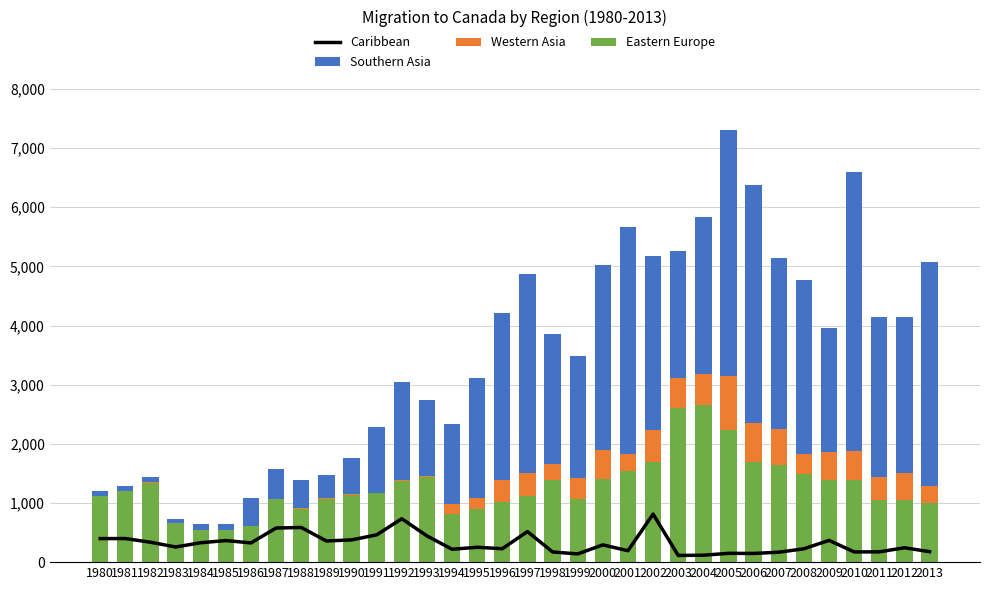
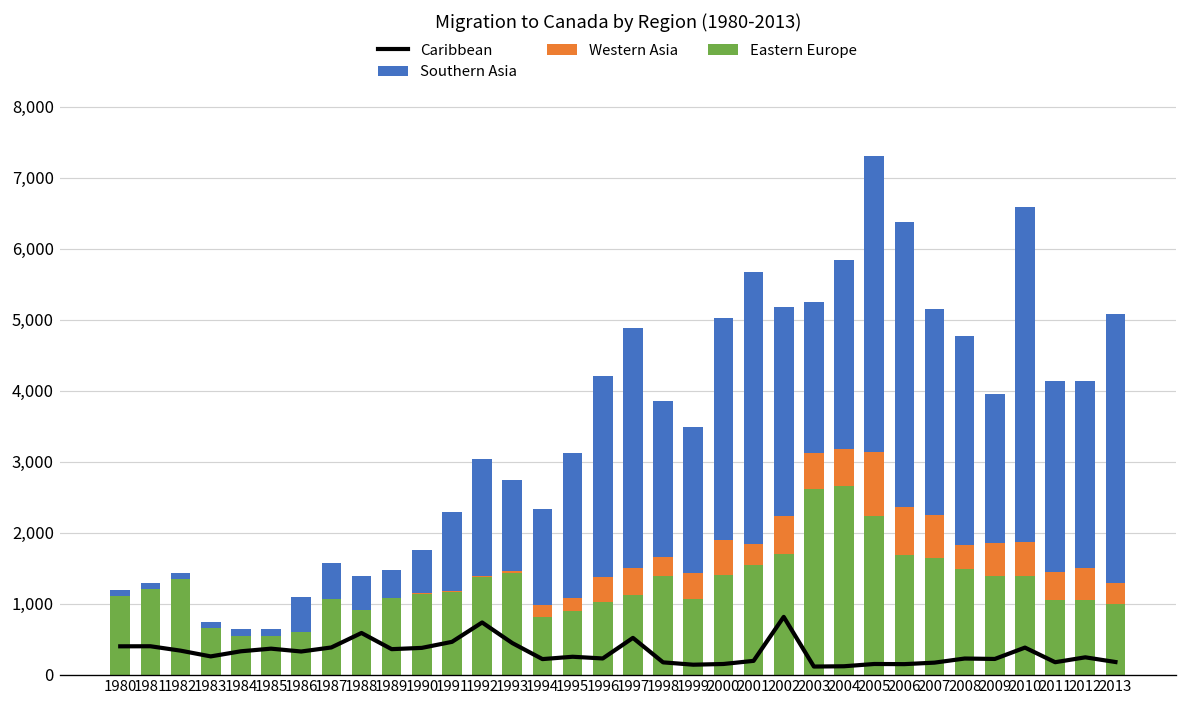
  {
    "Caribbean": {
      "1980": "400",
      "1981": "400",
      "1982": "300",
      "1983": "300",
      "1984": "300",
      "1985": "400",
      "1986": "300",
-     "1987": "600",
+     "1987": "400",
      "1988": "600",
      "1989": "400",
      "1990": "400",
      "1991": "500",
      "1992": "700",
      "1993": "400",
      "1994": "200",
      "1995": "300",
      "1996": "200",
      "1997": "500",
      "1998": "200",
      "1999": "100",
-     "2000": "300",
+     "2000": "100",
      "2001": "200",
      "2002": "800",
      "2003": "100",
      "2004": "100",
      "2005": "100",
      "2006": "100",
      "2007": "200",
      "2008": "200",
-     "2009": "400",
-     "2010": "200",
+     "2009": "200",
+     "2010": "400",
      "2011": "200",
      "2012": "200",
      "2013": "200"
    },
    "Southern Asia": {
      "1980": "1,200",
      "1981": "1,300",
      "1982": "1,400",
      "1983": "700",
      "1984": "600",
      "1985": "600",
      "1986": "1,100",
      "1987": "1,600",
      "1988": "1,400",
      "1989": "1,500",
      "1990": "1,800",
      "1991": "2,300",
      "1992": "3,000",
      "1993": "2,700",
      "1994": "2,300",
      "1995": "3,100",
      "1996": "4,200",
      "1997": "4,900",
      "1998": "3,900",
      "1999": "3,500",
      "2000": "5,000",
      "2001": "5,700",
      "2002": "5,200",
      "2003": "5,300",
      "2004": "5,800",
      "2005": "7,300",
      "2006": "6,400",
      "2007": "5,100",
      "2008": "4,800",
      "2009": "4,000",
      "2010": "6,600",
      "2011": "4,100",
      "2012": "4,100",
      "2013": "5,100"
    }
  }
